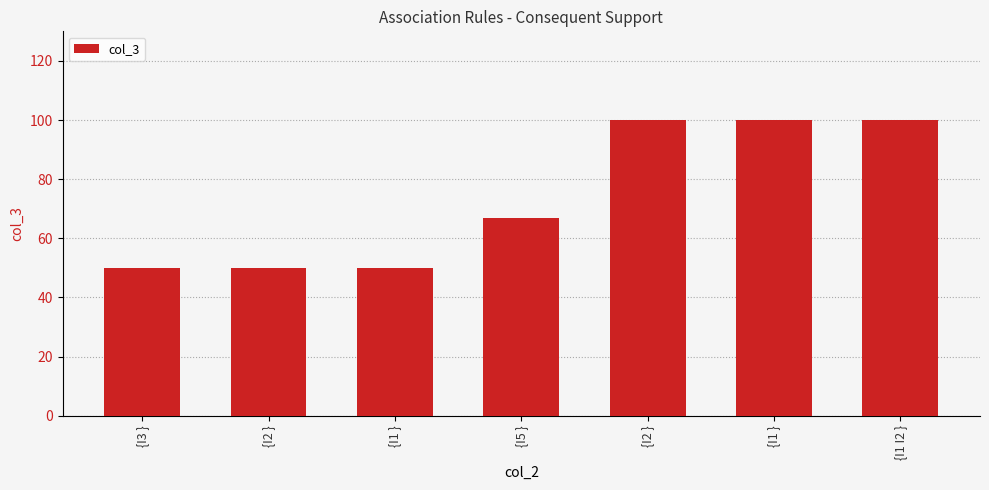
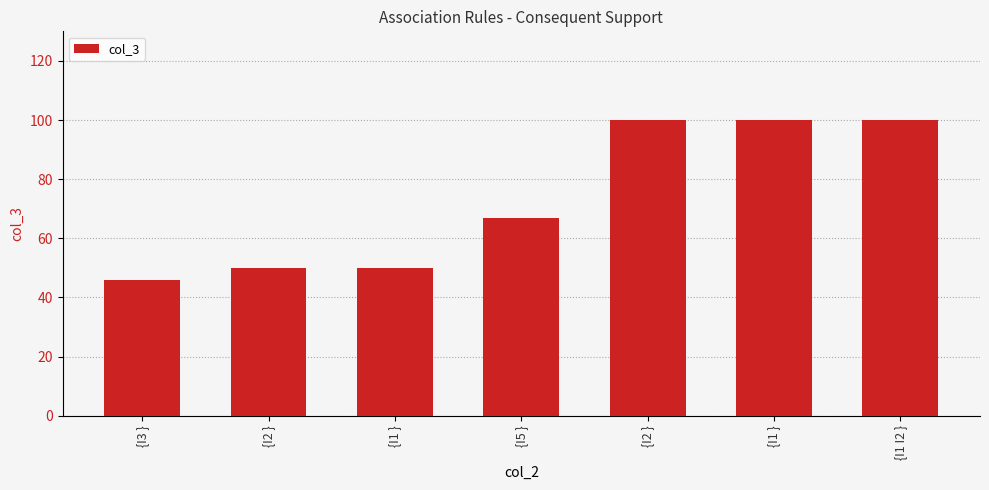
  {
-   "{I3 }": 50,
+   "{I3 }": 46,
    "{I5 }": 67,
    "{I1 I2 }": 100
  }
